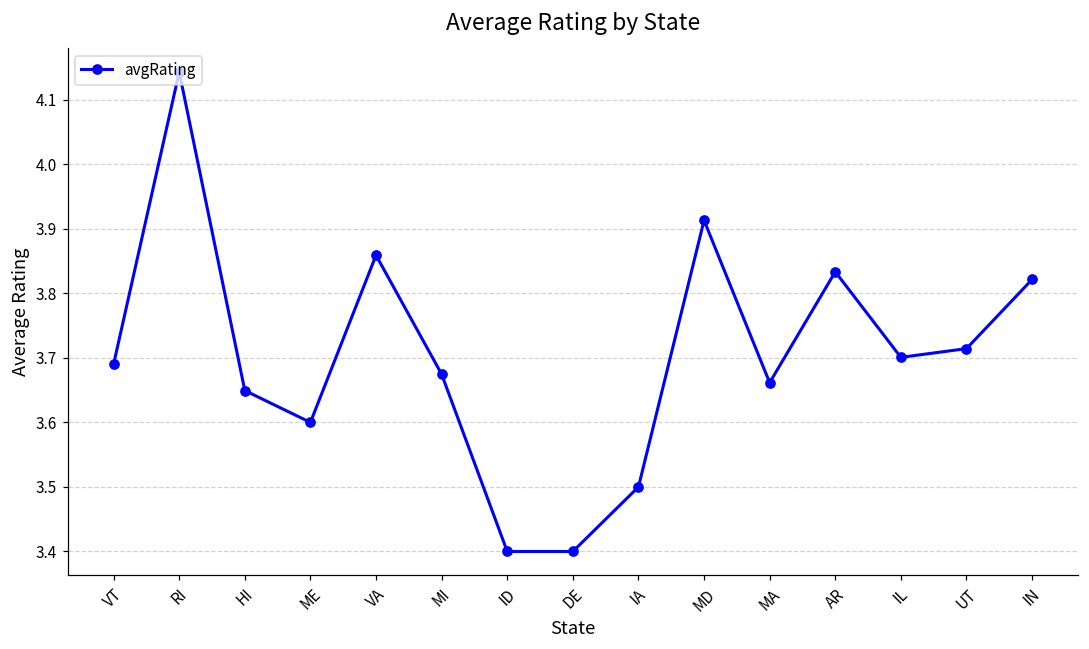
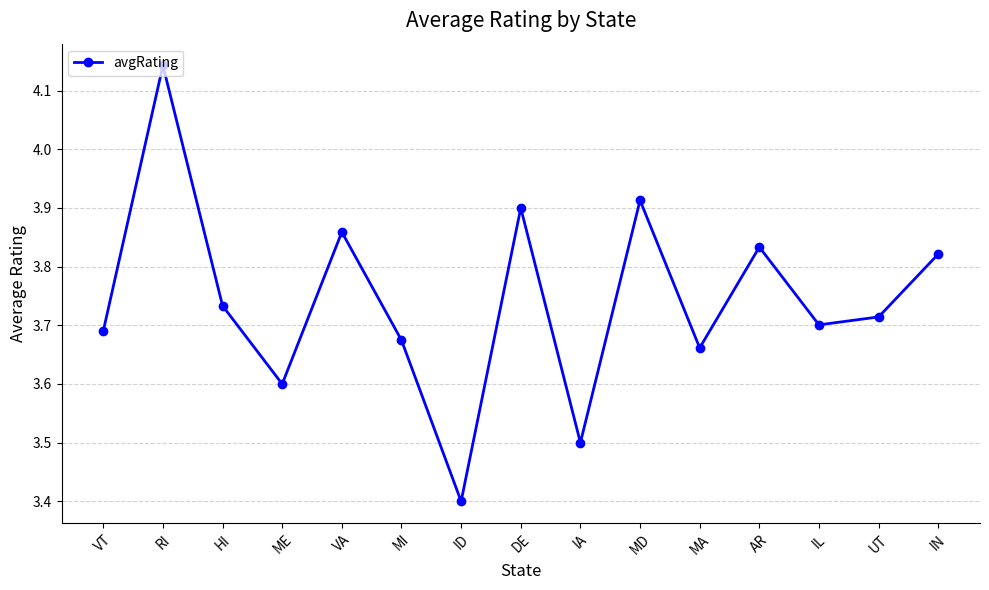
  {
    "VT": 3.69,
-   "HI": 3.65,
+   "HI": 3.73,
    "ME": 3.60,
    "VA": 3.86,
    "MI": 3.67,
    "ID": 3.40,
-   "DE": 3.4,
+   "DE": 3.9,
    "IA": 3.50,
    "MD": 3.91,
    "MA": 3.66,
    "AR": 3.83,
    "IL": 3.70,
    "UT": 3.71,
    "IN": 3.82
  }
